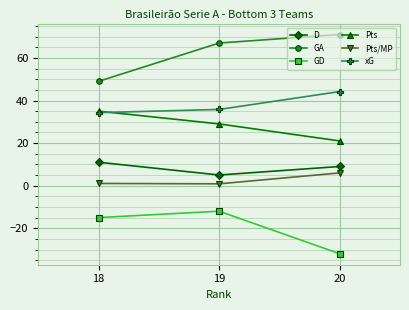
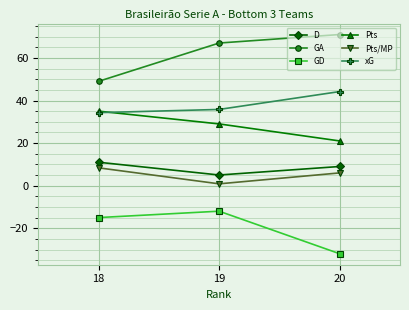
  {
    "GD": {
      "18": -15,
      "19": -12,
      "20": -32
    },
    "Pts/MP": {
-     "18": 1,
+     "18": 8,
      "19": 1,
      "20": 6
    }
  }
